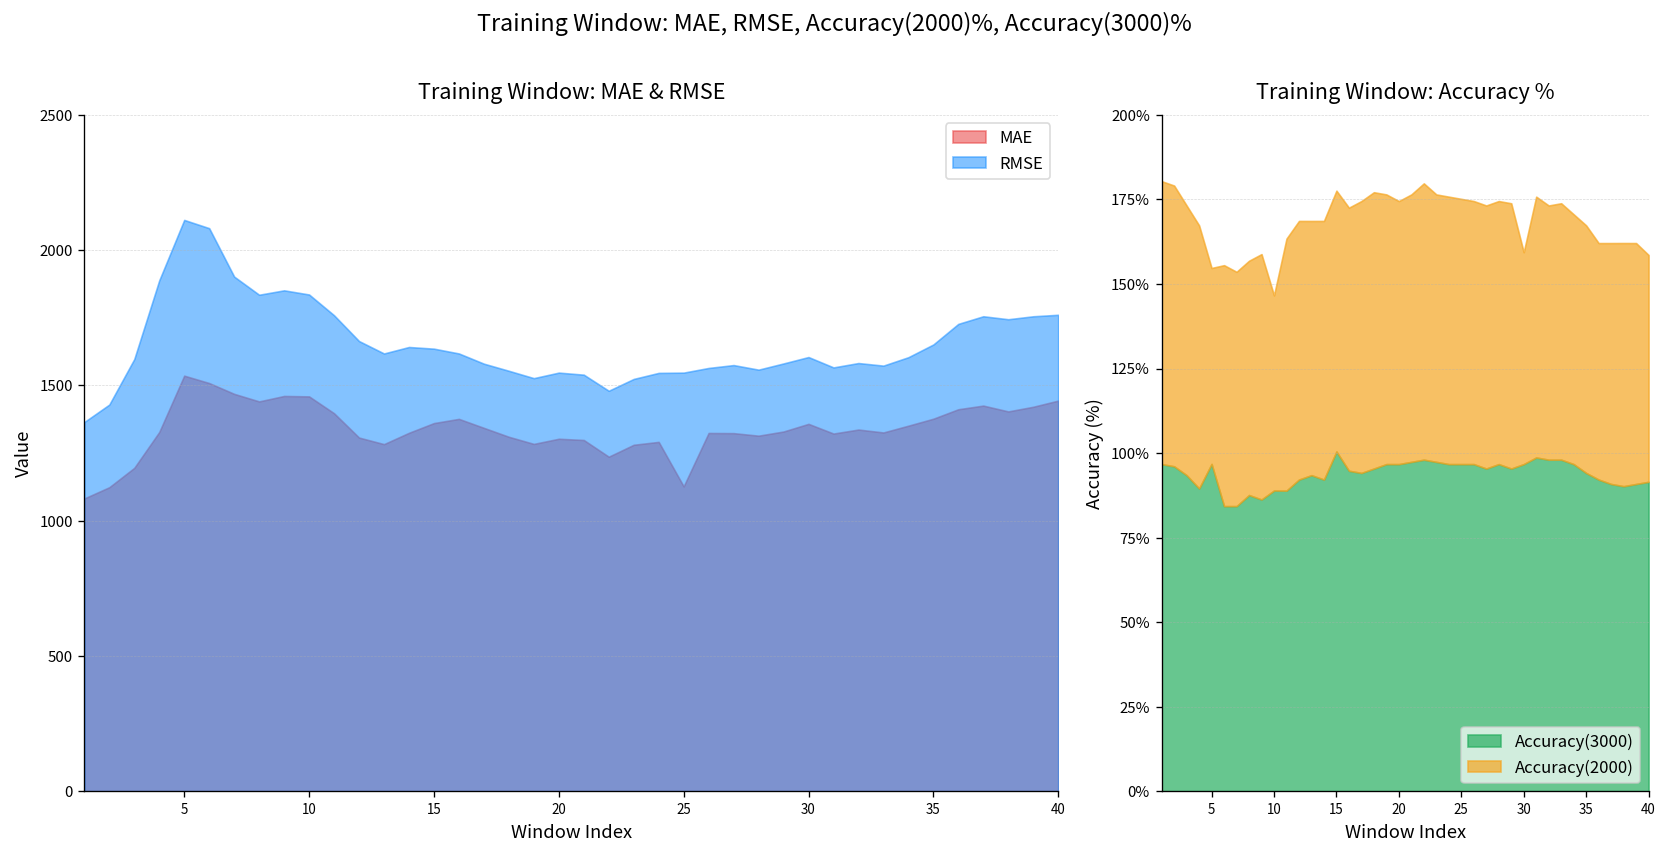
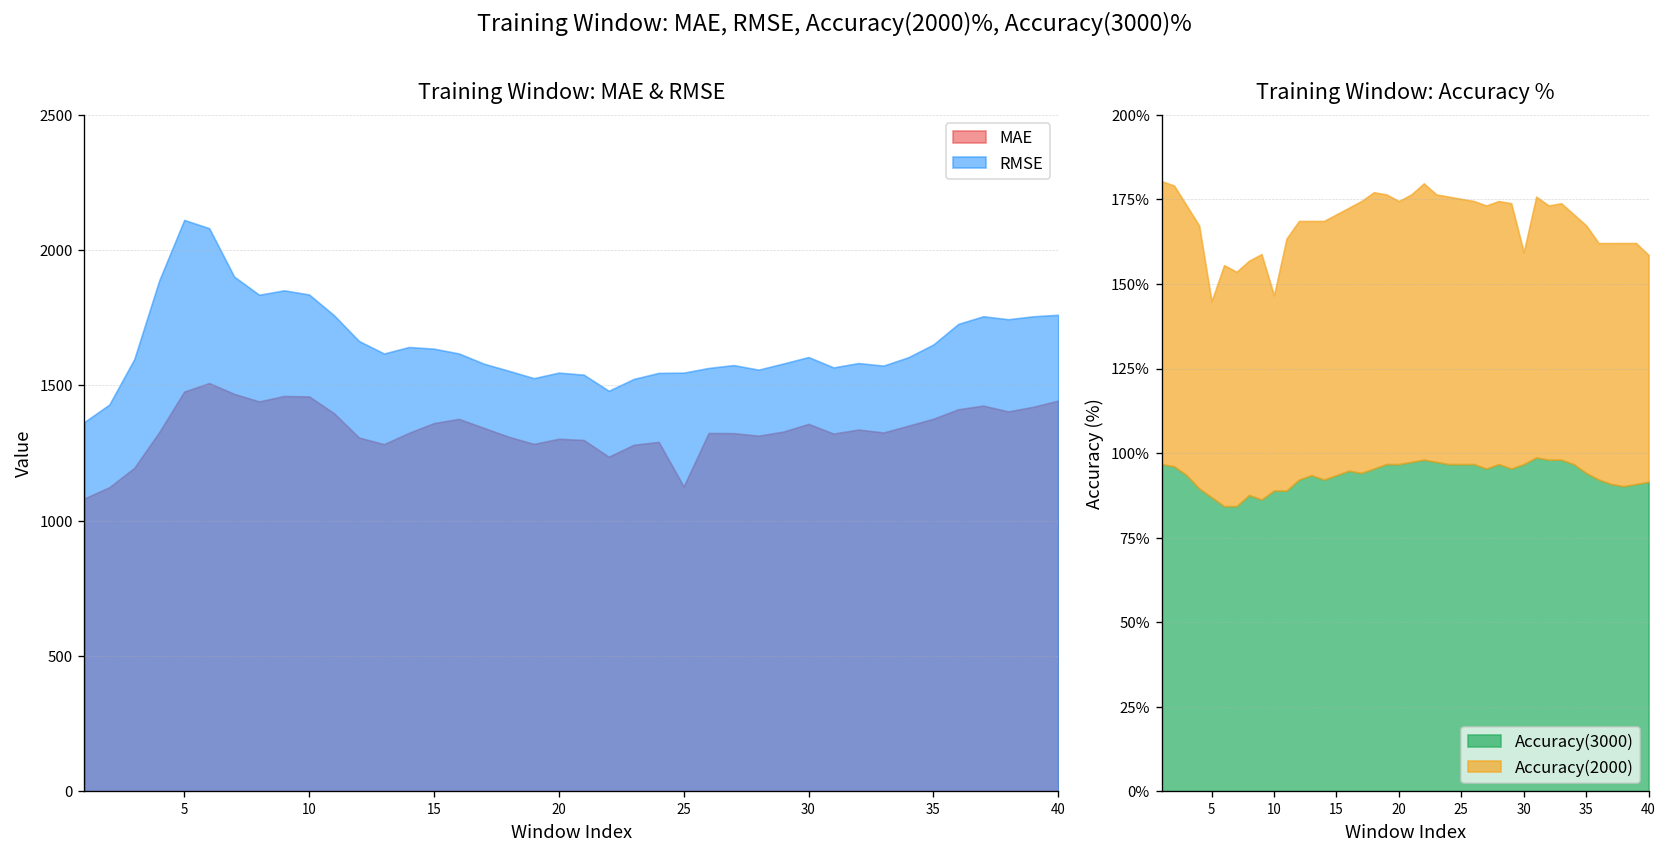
  {
    "Training Window: MAE & RMSE": {
      "MAE": {
-       "5": "1540",
+       "5": "1480",
        "10": "1460",
        "15": "1360",
        "20": "1300",
        "25": "1130",
        "30": "1360",
        "35": "1380",
        "40": "1440"
      },
      "RMSE": {
        "5": "2110",
        "10": "1840",
        "15": "1640",
        "20": "1550",
        "25": "1550",
        "30": "1600",
        "35": "1650",
        "40": "1760"
      }
    },
    "Training Window: Accuracy %": {
      "Accuracy(3000)": {
-       "5": "97%",
+       "5": "87%",
        "10": "89%",
-       "15": "100%",
+       "15": "93%",
        "20": "97%",
        "25": "97%",
        "30": "97%",
        "35": "94%",
        "40": "92%"
      },
      "Accuracy(2000)": {
        "5": "58%",
        "10": "58%",
        "15": "77%",
        "20": "78%",
        "25": "78%",
        "30": "63%",
        "35": "73%",
        "40": "67%"
      }
    }
  }
